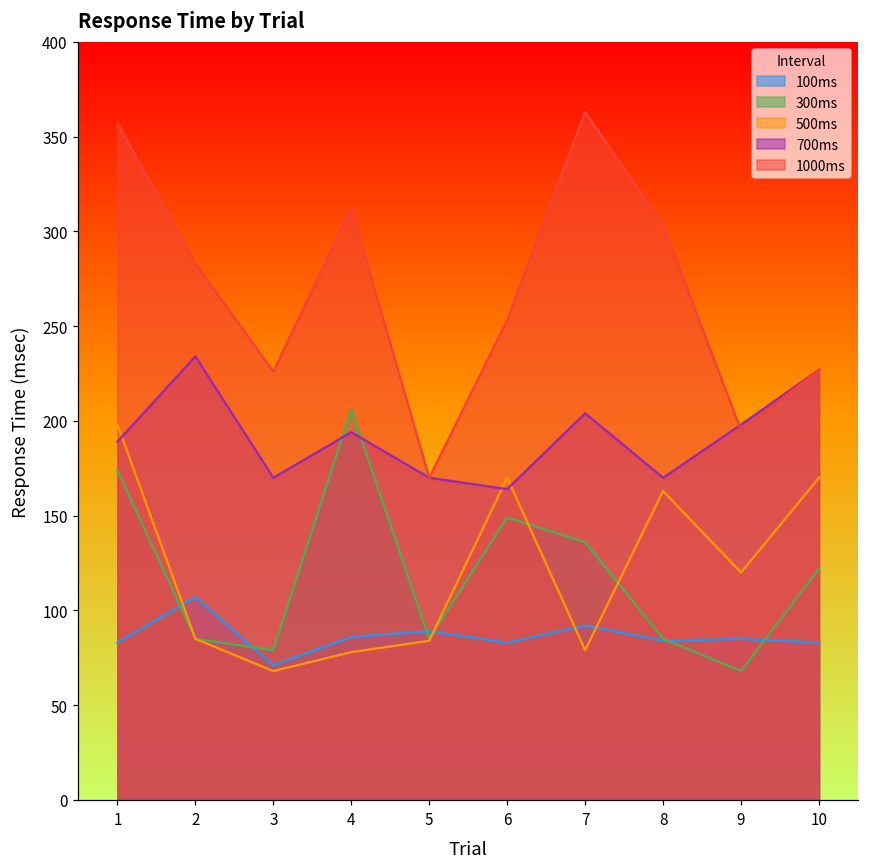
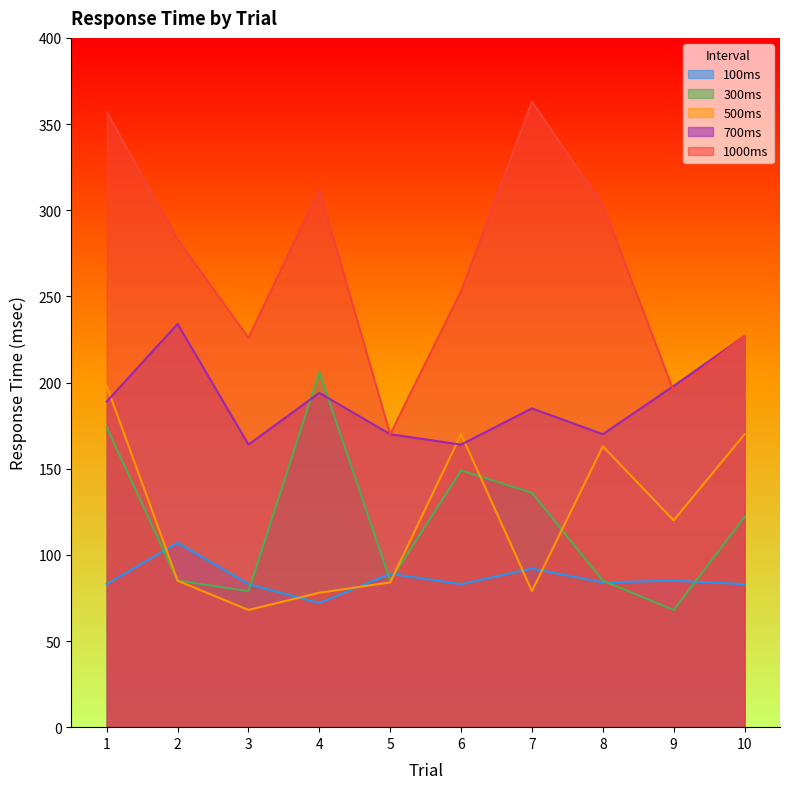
  {
    "100ms": {
      "1": 83,
      "2": 107,
-     "3": 71,
-     "4": 86,
+     "3": 83,
+     "4": 72,
      "5": 89,
      "6": 83,
      "7": 92,
      "9": 85,
      "10": 83
    },
    "300ms": {
      "1": 174,
      "3": 79,
      "4": 206,
      "6": 149,
      "7": 136,
      "9": 68,
      "10": 122
    },
    "500ms": {
      "1": 198,
      "3": 68,
      "4": 78,
      "6": 170,
      "7": 79,
      "8": 163,
      "9": 120,
      "10": 170
    },
    "700ms": {
      "1": 189,
      "2": 234,
-     "3": 170,
+     "3": 164,
      "4": 194,
      "6": 164,
-     "7": 204,
+     "7": 185,
      "8": 170,
      "9": 198
    },
    "1000ms": {
      "1": 357,
      "2": 283,
      "3": 226,
      "4": 312,
      "6": 253,
      "7": 363,
      "8": 303,
      "9": 195
    }
  }
